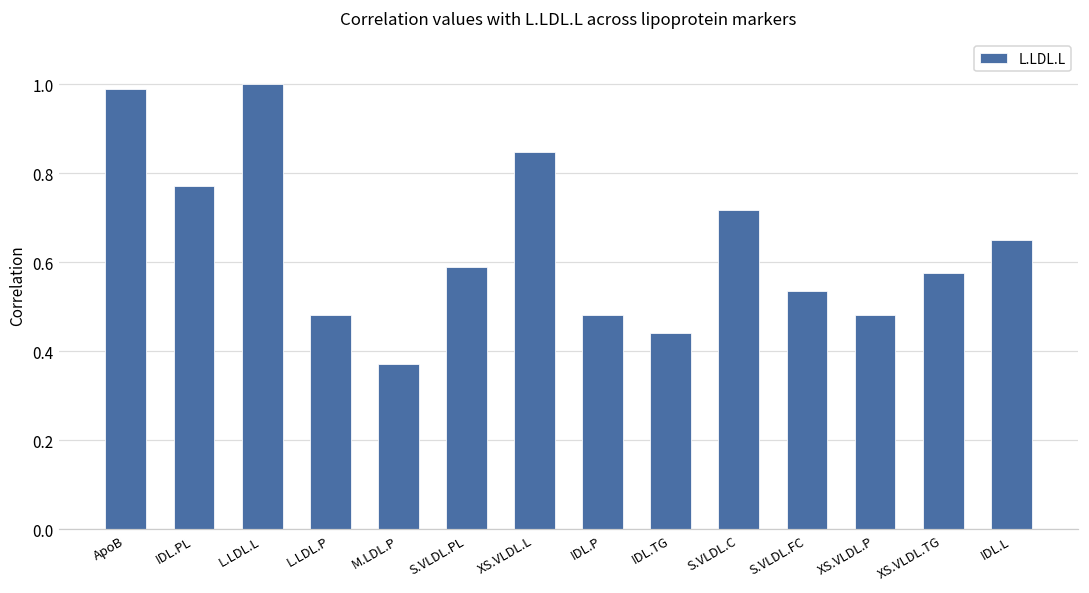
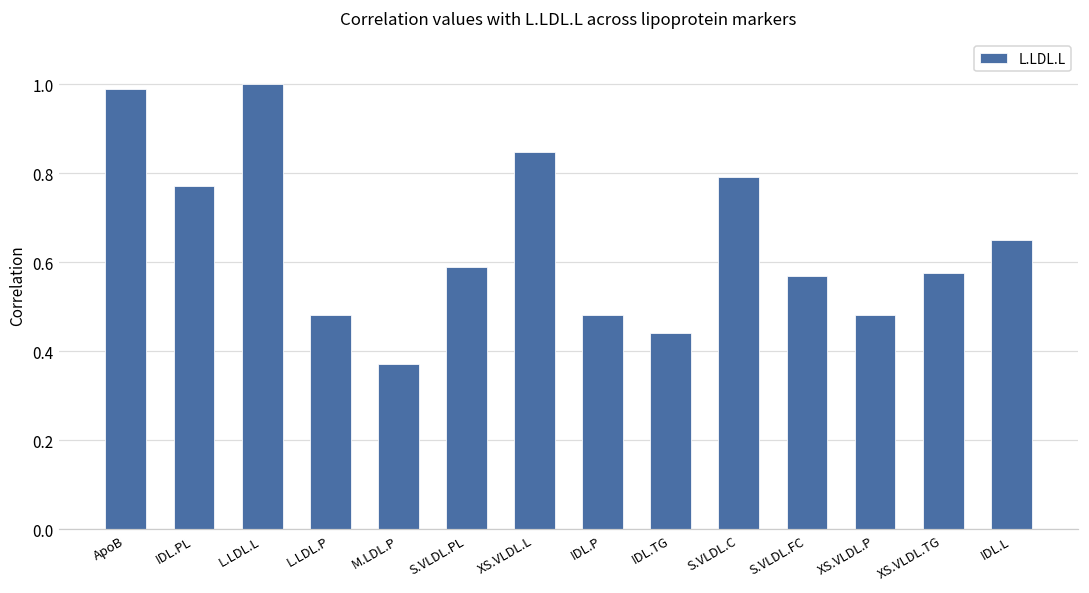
  {
    "ApoB": 0.99,
    "IDL.PL": 0.77,
    "L.LDL.L": 1.00,
    "L.LDL.P": 0.48,
    "M.LDL.P": 0.37,
    "S.VLDL.PL": 0.59,
    "XS.VLDL.L": 0.85,
    "IDL.P": 0.48,
    "IDL.TG": 0.44,
-   "S.VLDL.C": 0.72,
-   "S.VLDL.FC": 0.54,
+   "S.VLDL.C": 0.79,
+   "S.VLDL.FC": 0.57,
    "XS.VLDL.P": 0.48,
    "XS.VLDL.TG": 0.58,
    "IDL.L": 0.65
  }
